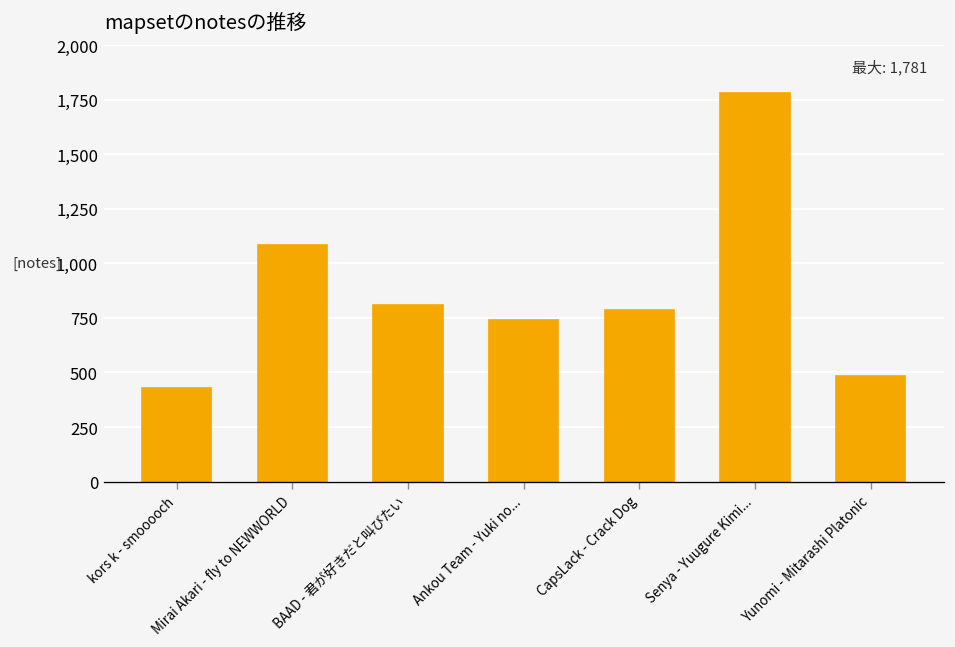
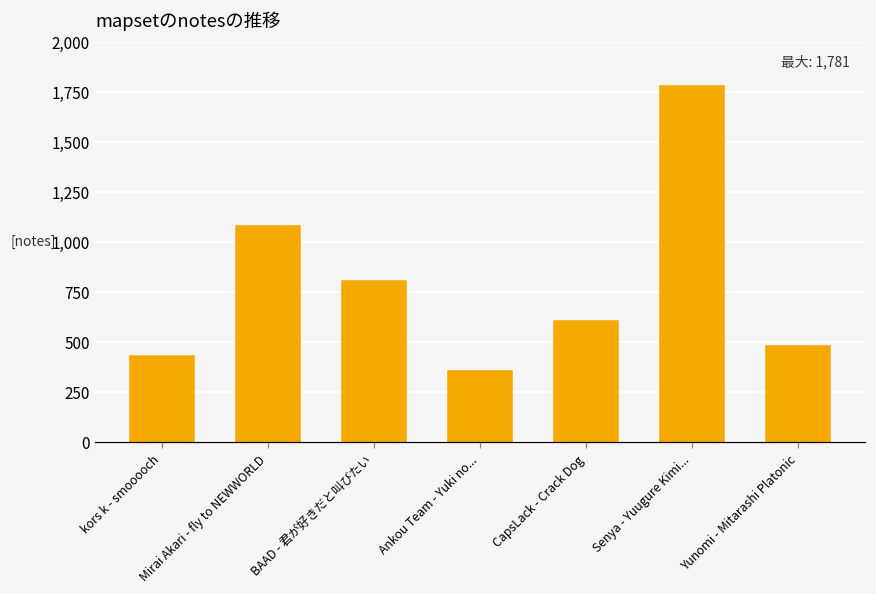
  {
    "kors k - smooooch": "430",
    "Mirai Akari - fly to NEWWORLD": "1,080",
    "BAAD - 君が好きだと叫びたい": "810",
-   "Ankou Team - Yuki no...": "740",
-   "CapsLack - Crack Dog": "790",
+   "Ankou Team - Yuki no...": "360",
+   "CapsLack - Crack Dog": "610",
    "Senya - Yuugure Kimi...": "1,780",
    "Yunomi - Mitarashi Platonic": "480"
  }
